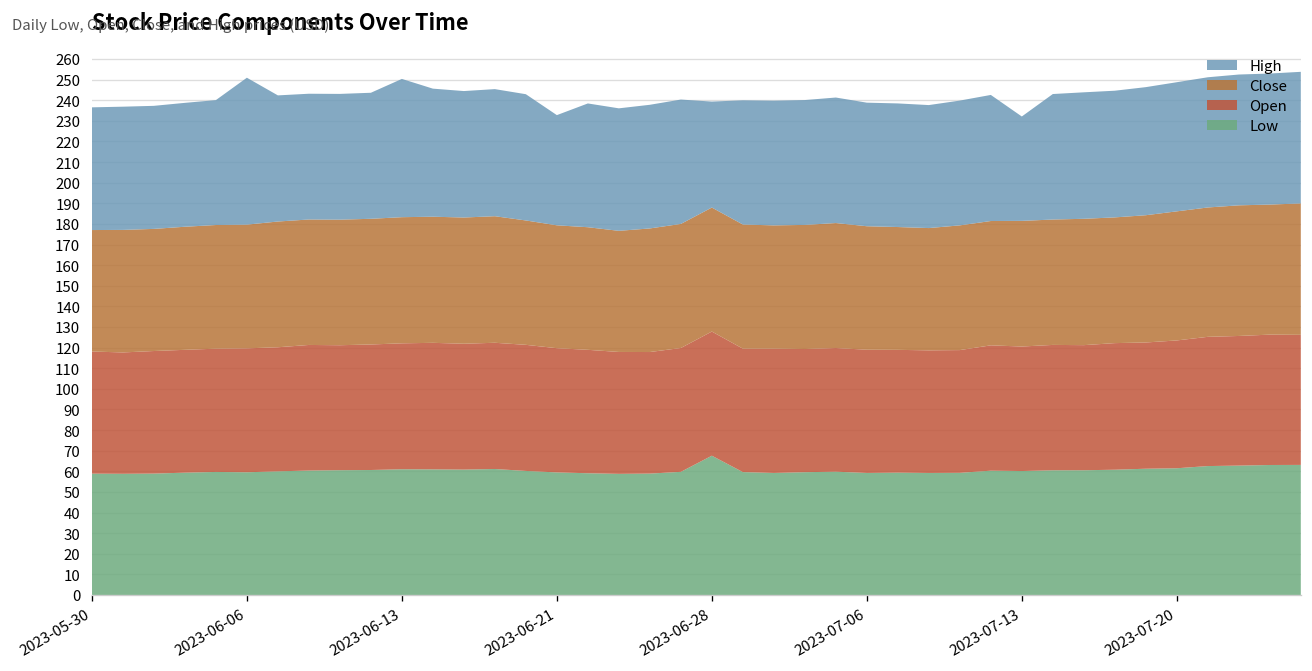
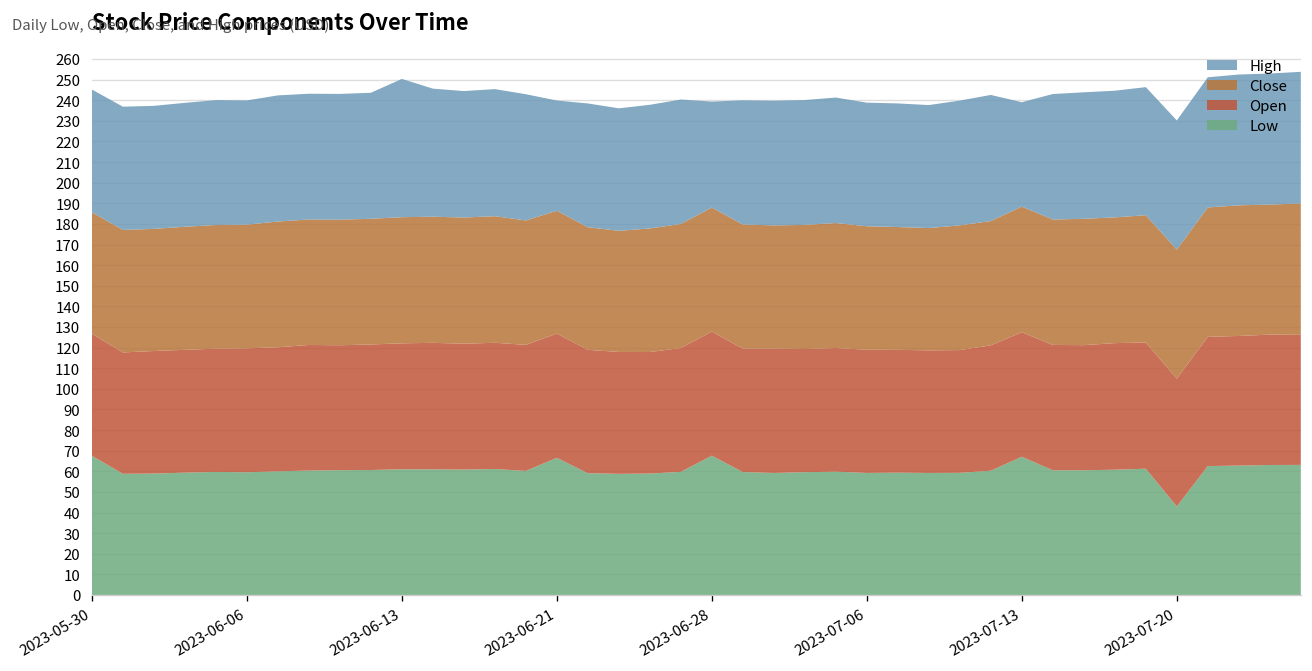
  {
    "Low": {
-     "2023-05-30": 59,
+     "2023-05-30": 67,
      "2023-06-06": 60,
      "2023-06-13": 61,
-     "2023-06-21": 59,
+     "2023-06-21": 67,
      "2023-06-28": 68,
      "2023-07-06": 59,
-     "2023-07-13": 60,
-     "2023-07-20": 61
+     "2023-07-13": 67,
+     "2023-07-20": 43
    },
    "High": {
      "2023-05-30": 60,
-     "2023-06-06": 71,
+     "2023-06-06": 60,
      "2023-06-13": 67,
      "2023-06-21": 53,
      "2023-06-28": 51,
      "2023-07-06": 60,
      "2023-07-13": 51,
      "2023-07-20": 63
    }
  }
